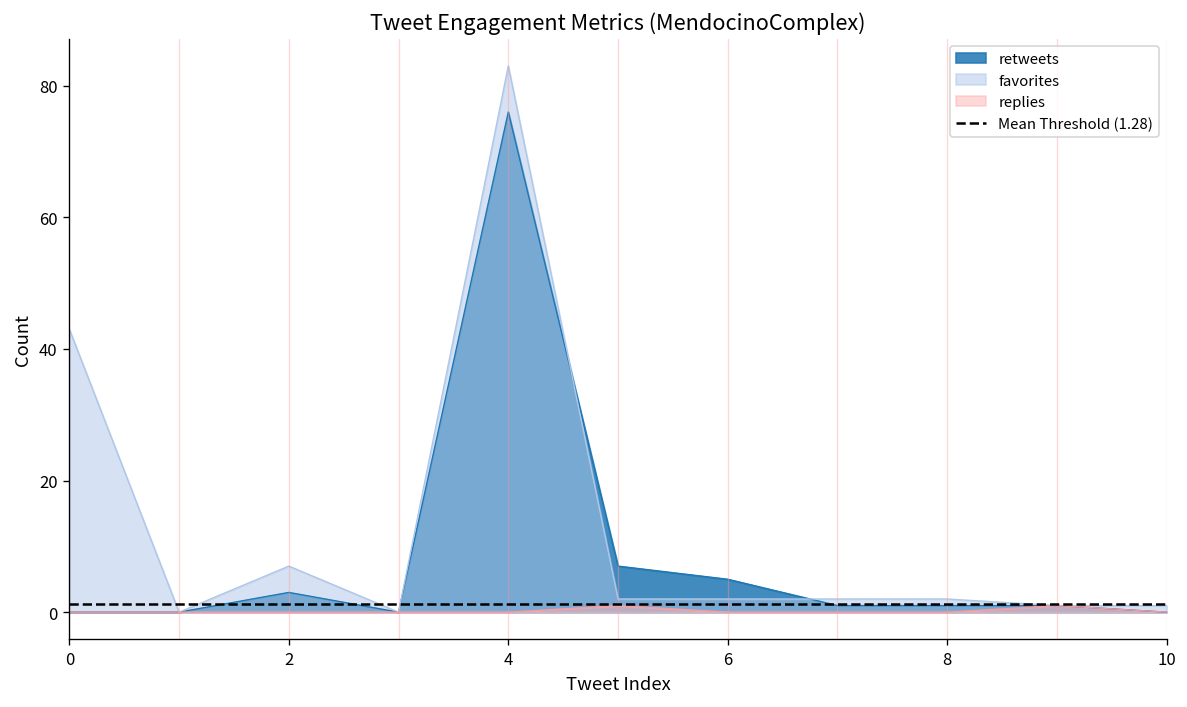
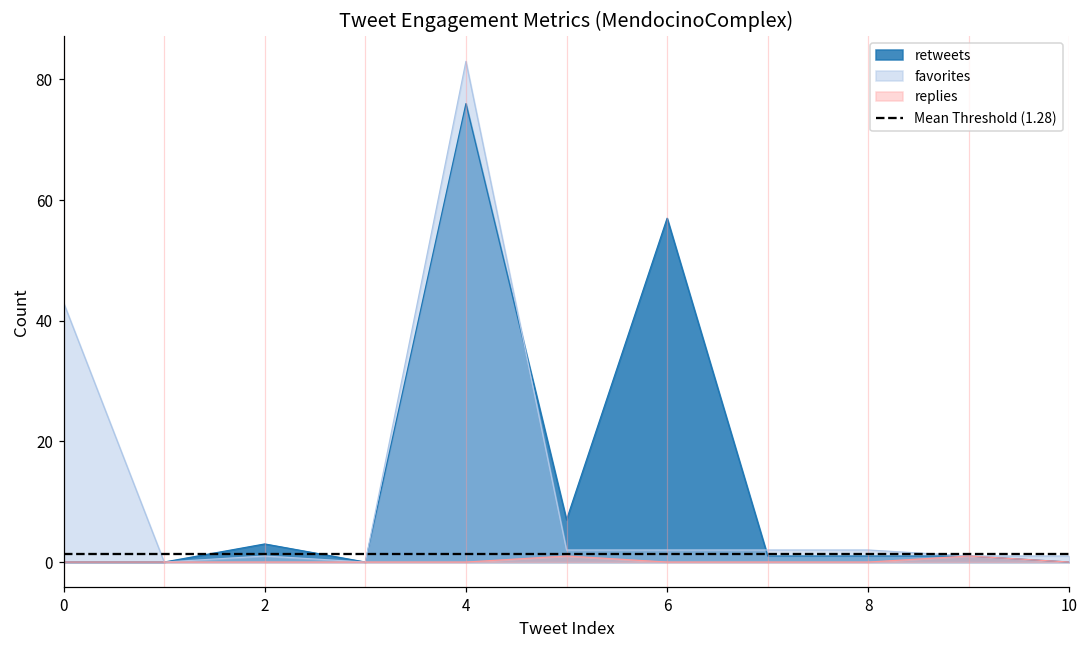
  {
    "retweets": {
      "2": 3,
      "4": 76,
-     "6": 5,
+     "6": 57,
      "8": 1
    },
    "favorites": {
      "0": 43,
-     "2": 7,
+     "2": 1,
      "4": 83,
      "6": 2,
      "8": 2,
      "10": 1
    },
    "replies": {
      "2": 0,
      "4": 0,
      "6": 0,
      "8": 0
    }
  }
